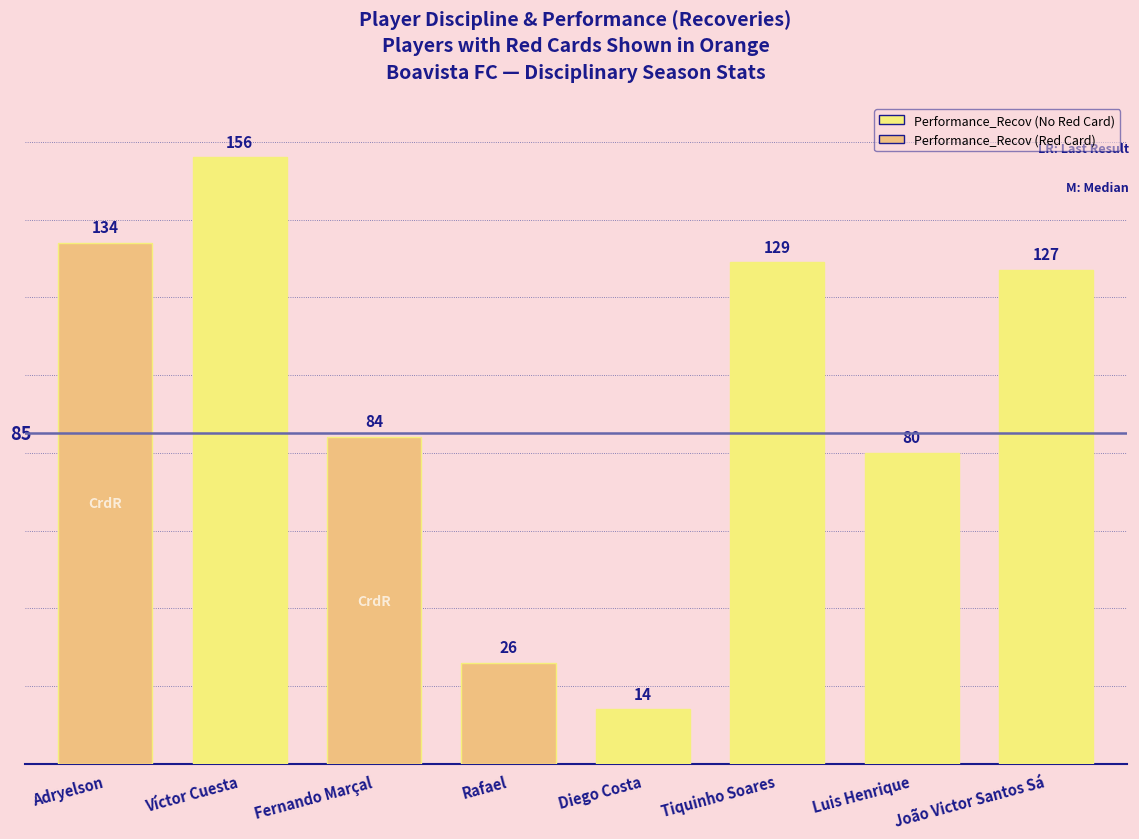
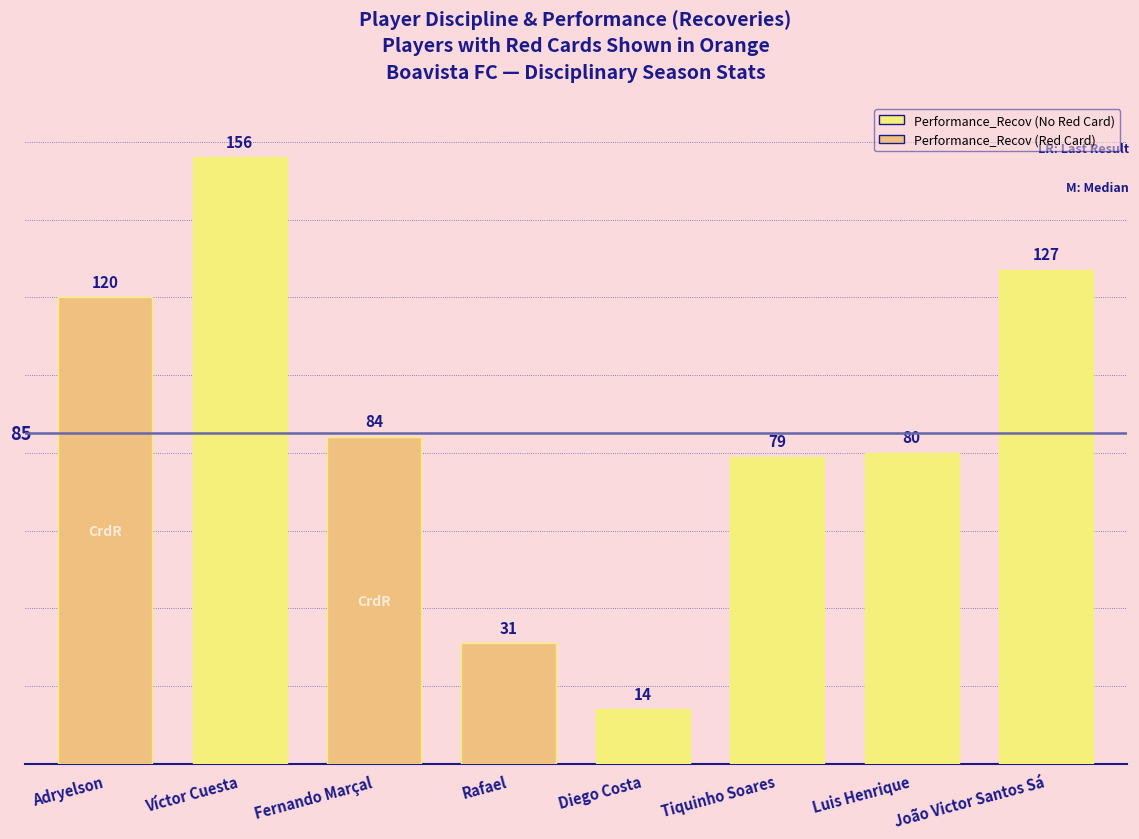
  {
-   "Adryelson": 134,
+   "Adryelson": 120,
    "Víctor Cuesta": 156,
    "Fernando Marçal": 84,
-   "Rafael": 26,
+   "Rafael": 31,
    "Diego Costa": 14,
-   "Tiquinho Soares": 129,
+   "Tiquinho Soares": 79,
    "Luis Henrique": 80,
    "João Victor Santos Sá": 127
  }
